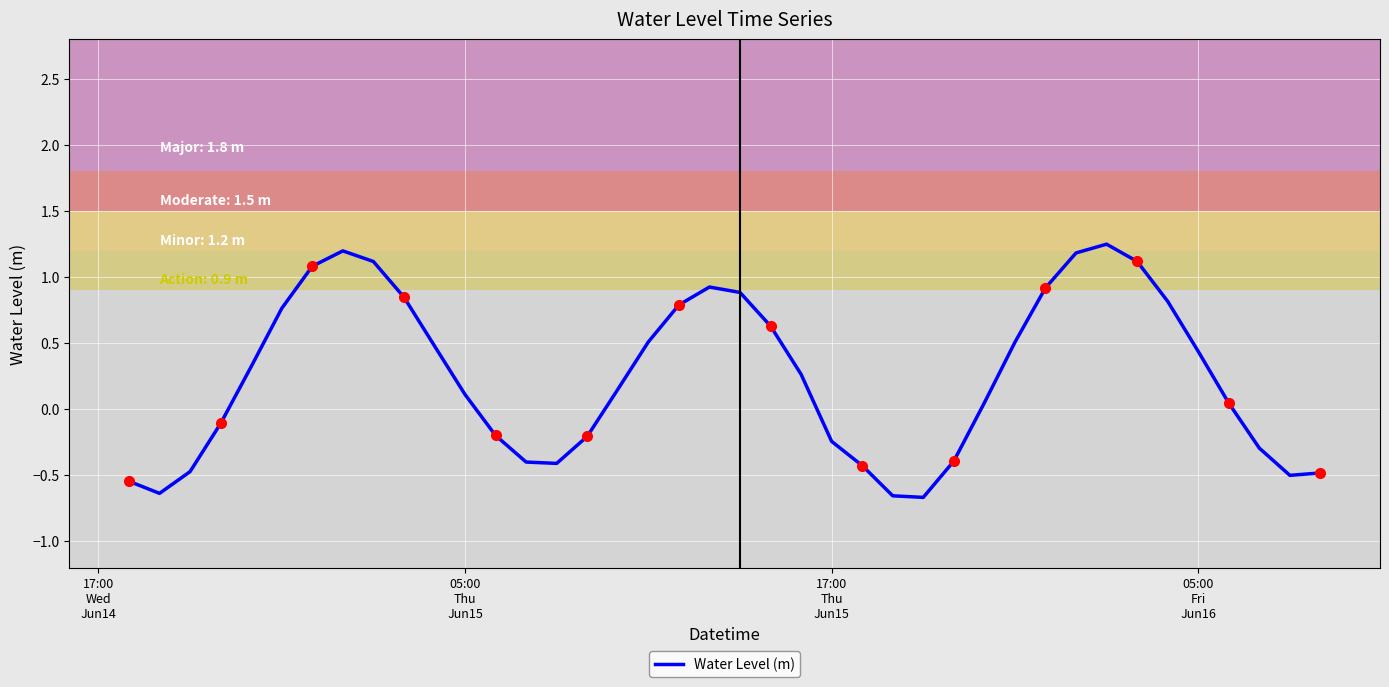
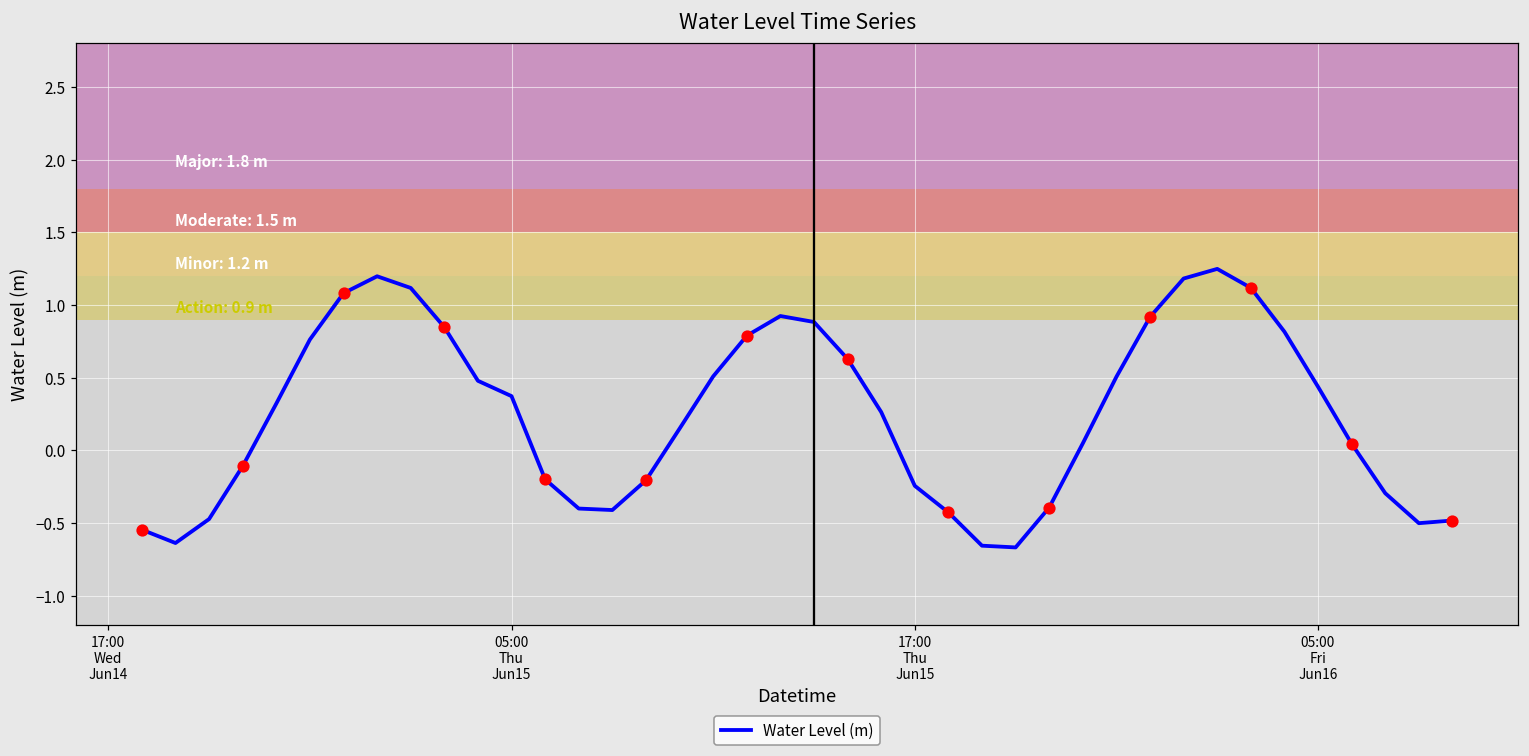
  {
    "Water Level (m)": {
-     "05:00 Thu Jun15": 0.11,
+     "05:00 Thu Jun15": 0.37,
      "17:00 Thu Jun15": -0.24,
      "05:00 Fri Jun16": 0.44
    }
  }
